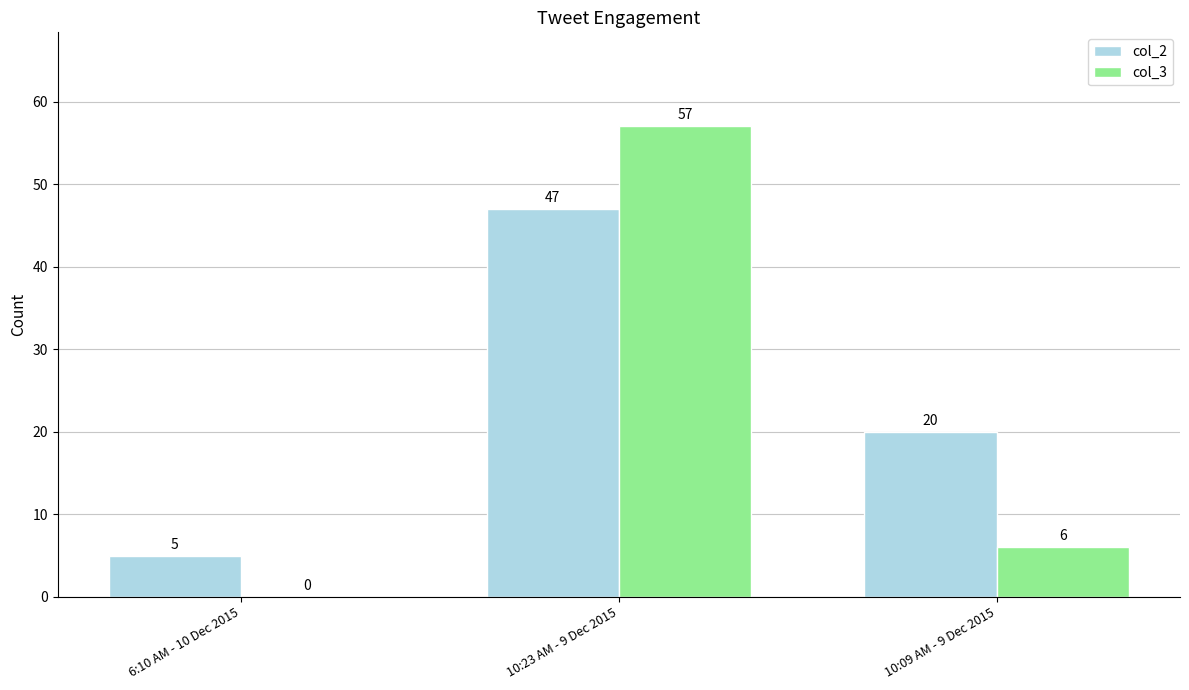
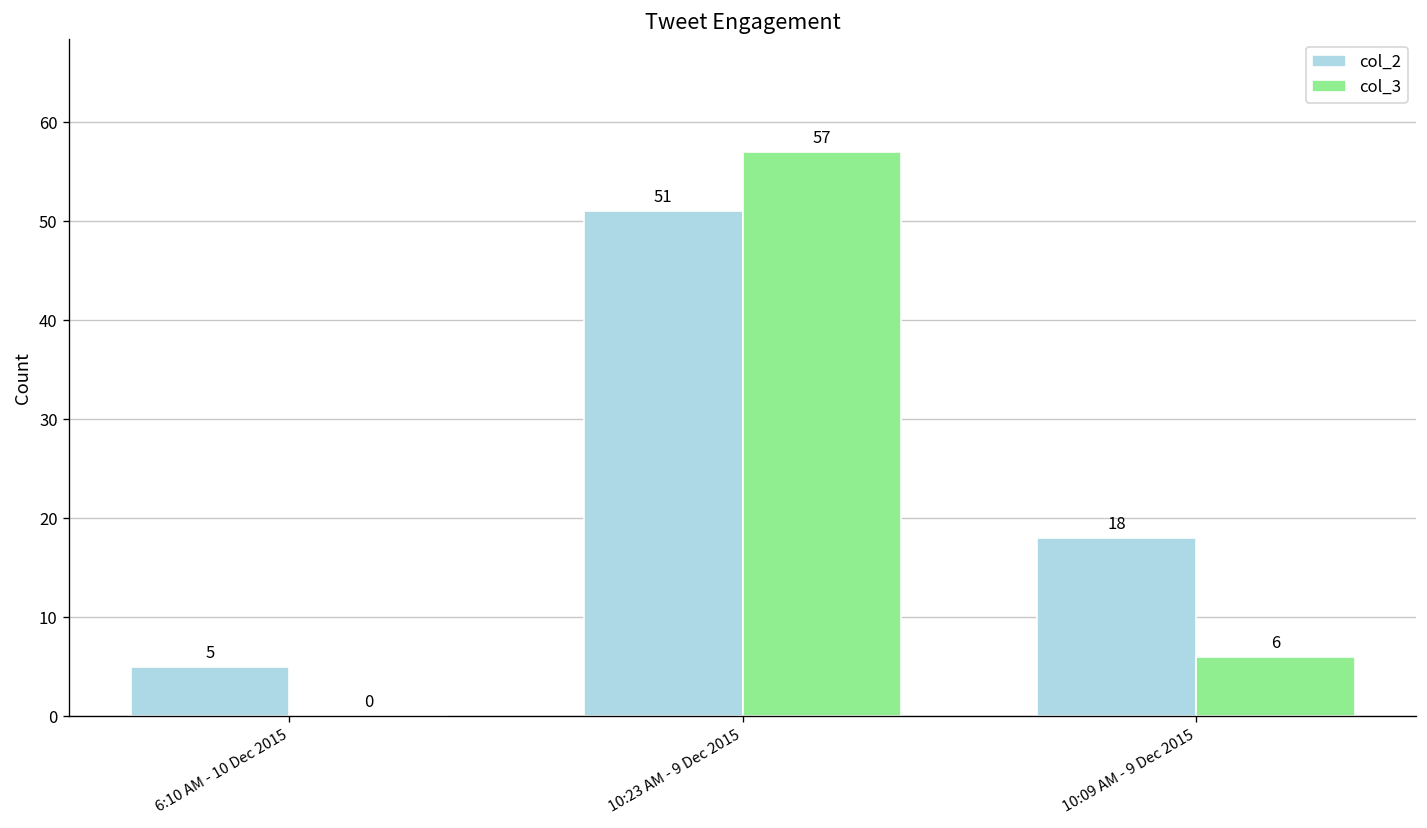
  {
    "col_2": {
      "6:10 AM - 10 Dec 2015": 5,
-     "10:23 AM - 9 Dec 2015": 47,
-     "10:09 AM - 9 Dec 2015": 20
+     "10:23 AM - 9 Dec 2015": 51,
+     "10:09 AM - 9 Dec 2015": 18
    },
    "col_3": {
      "6:10 AM - 10 Dec 2015": 0,
      "10:23 AM - 9 Dec 2015": 57,
      "10:09 AM - 9 Dec 2015": 6
    }
  }
